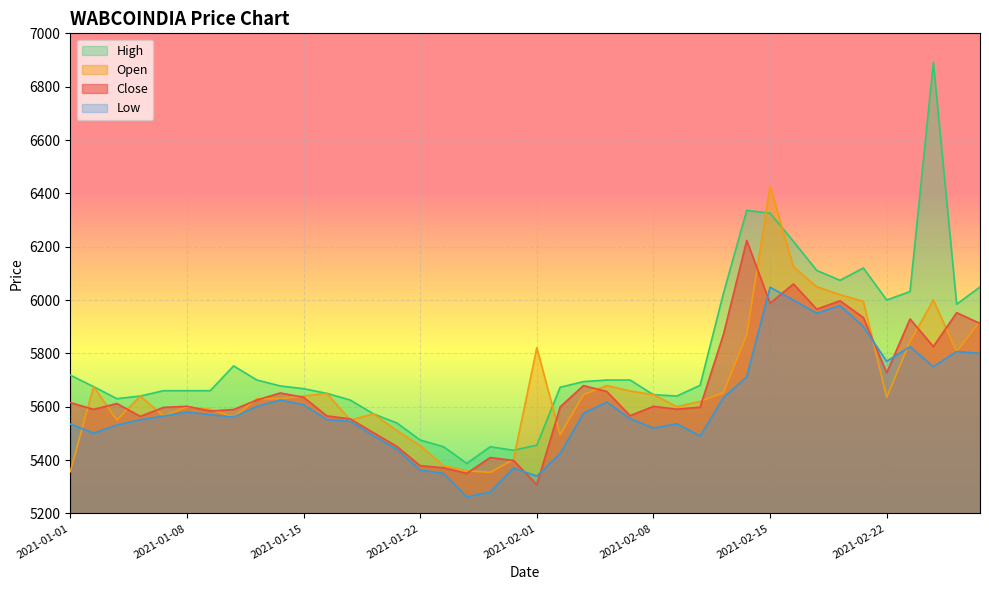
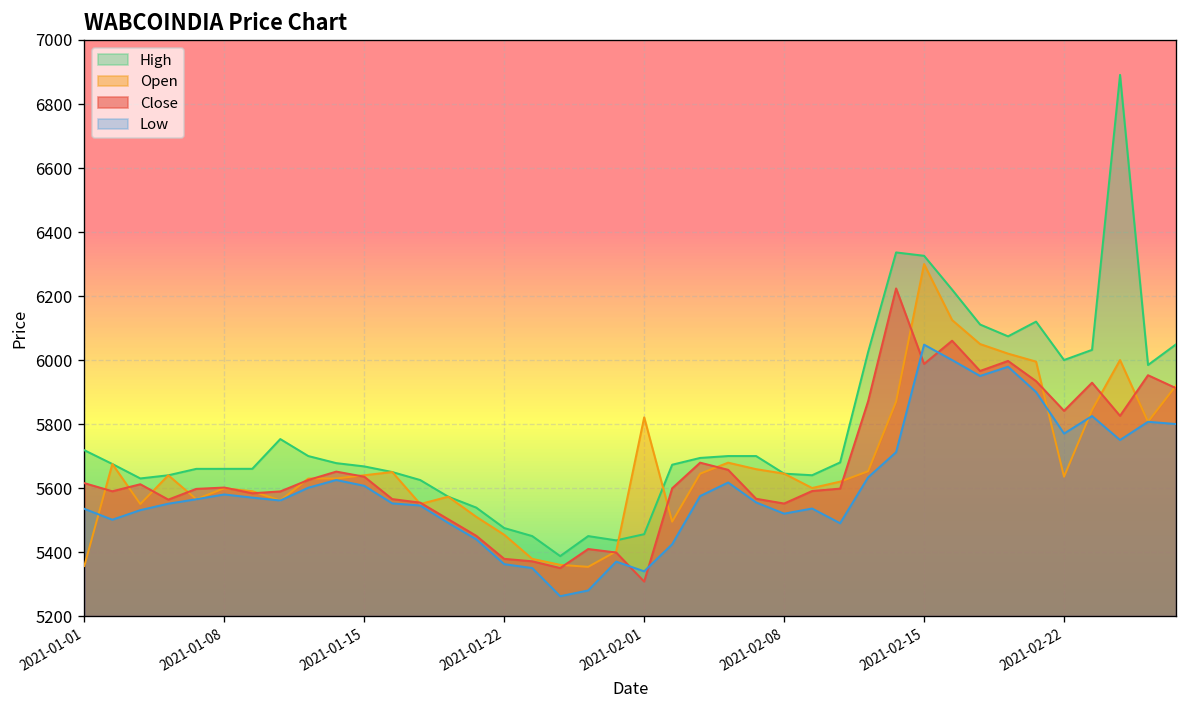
  {
    "Open": {
      "2021-01-01": 5360,
      "2021-01-22": 5450,
      "2021-02-01": 5820,
-     "2021-02-15": 6430,
+     "2021-02-15": 6300,
      "2021-02-22": 5640
    },
    "Close": {
      "2021-01-01": 5620,
      "2021-01-22": 5380,
      "2021-02-01": 5310,
-     "2021-02-08": 5600,
+     "2021-02-08": 5550,
      "2021-02-15": 5990,
-     "2021-02-22": 5730
+     "2021-02-22": 5840
    }
  }
